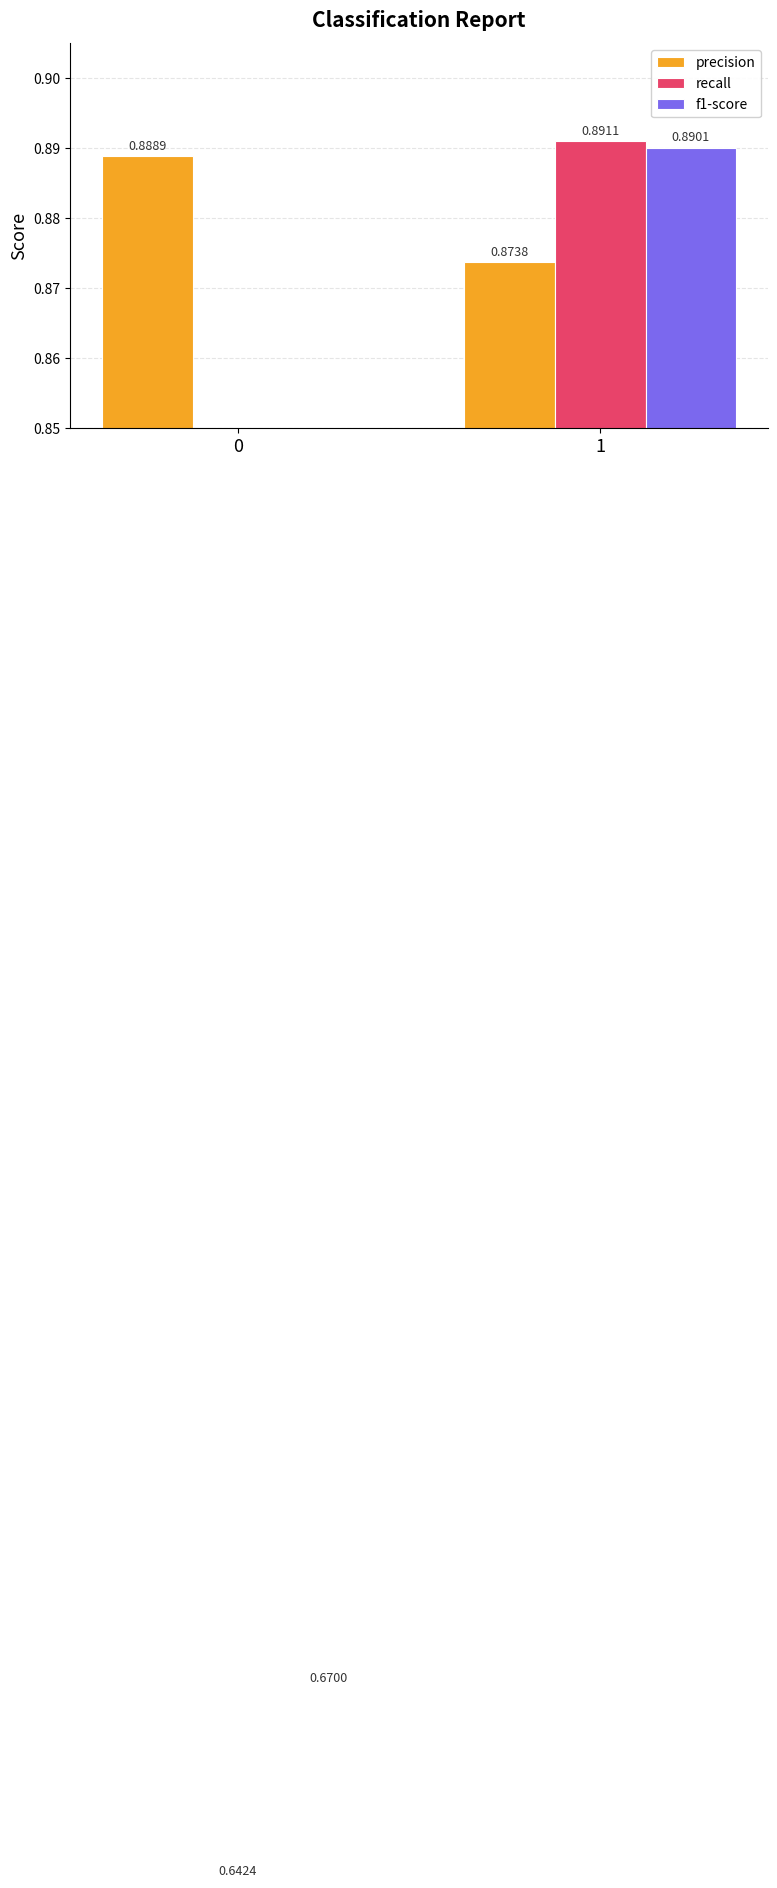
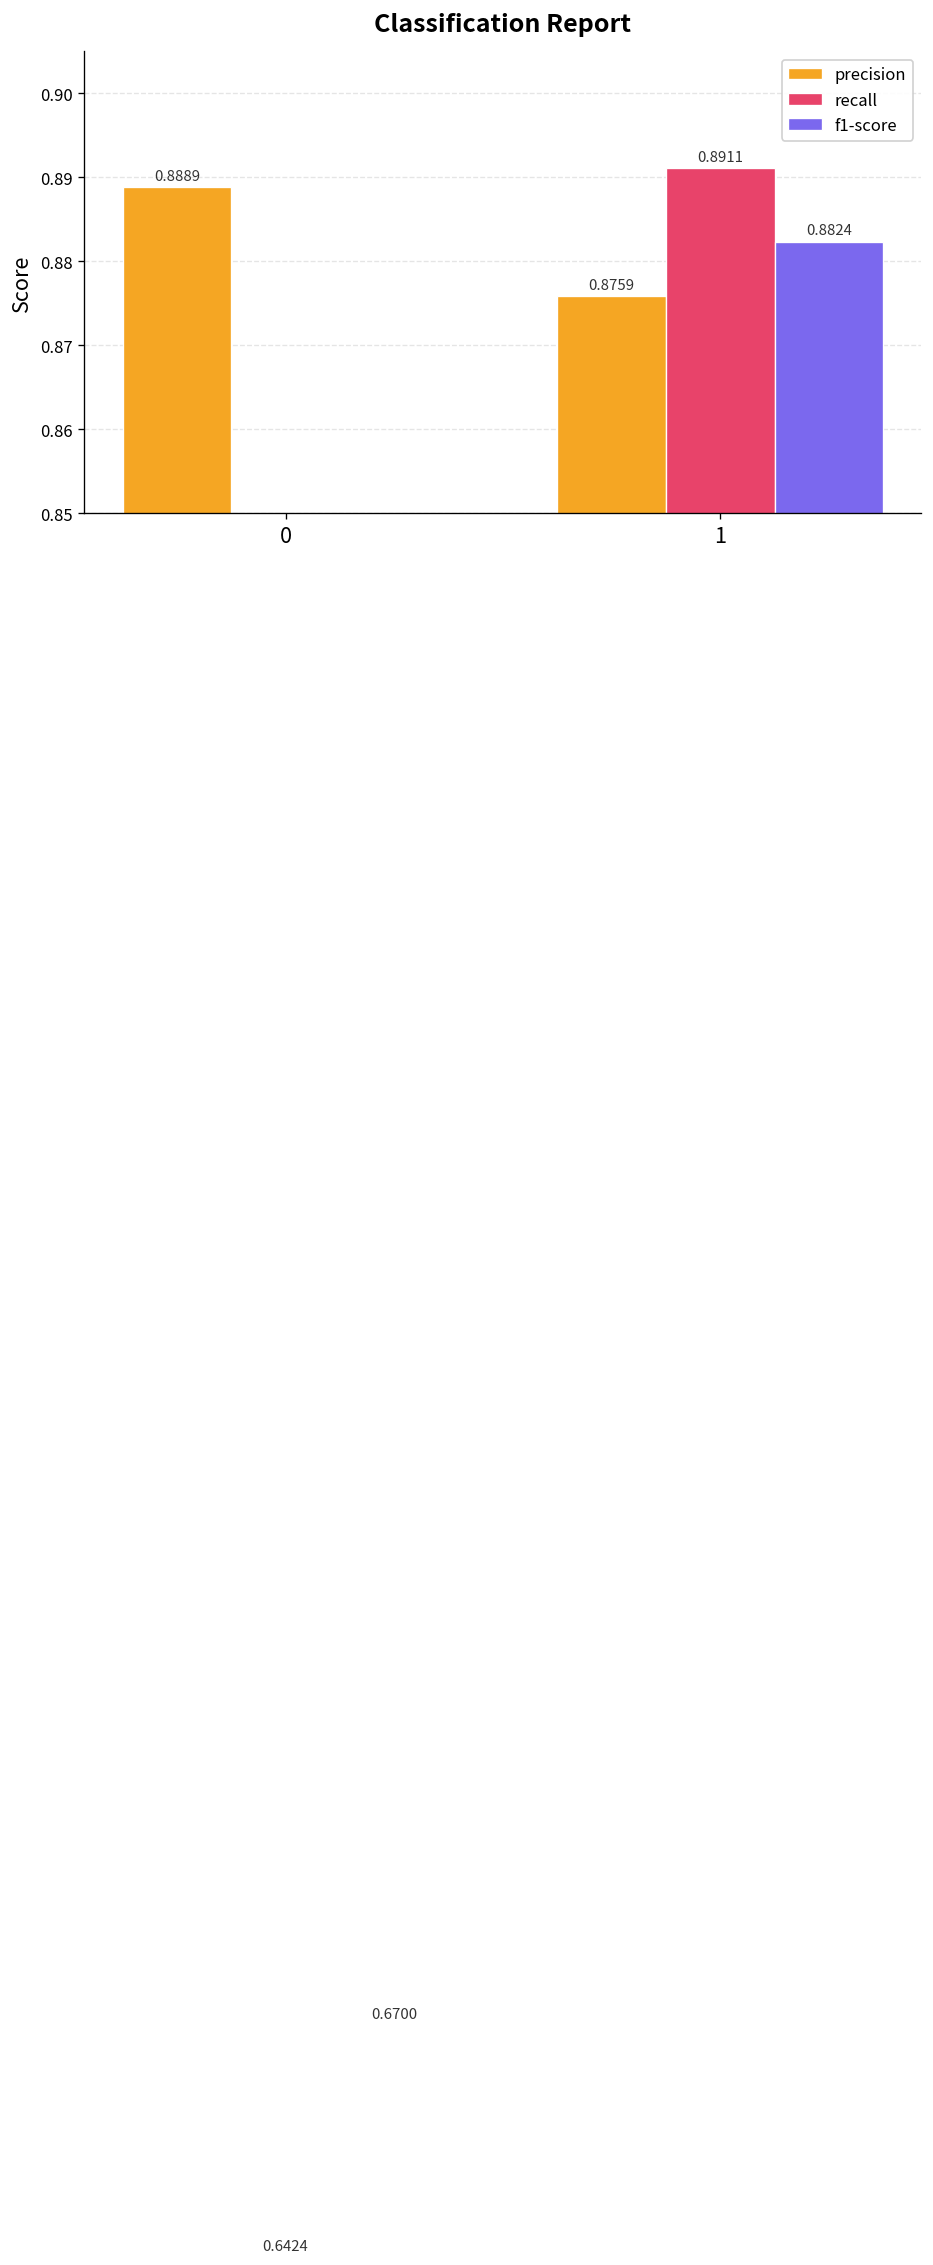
  {
    "precision": {
      "0": 0.8889,
-     "1": 0.8738
+     "1": 0.8759
    },
    "recall": {
      "1": 0.8911
    },
    "f1-score": {
-     "1": 0.8901
+     "1": 0.8824
    }
  }
